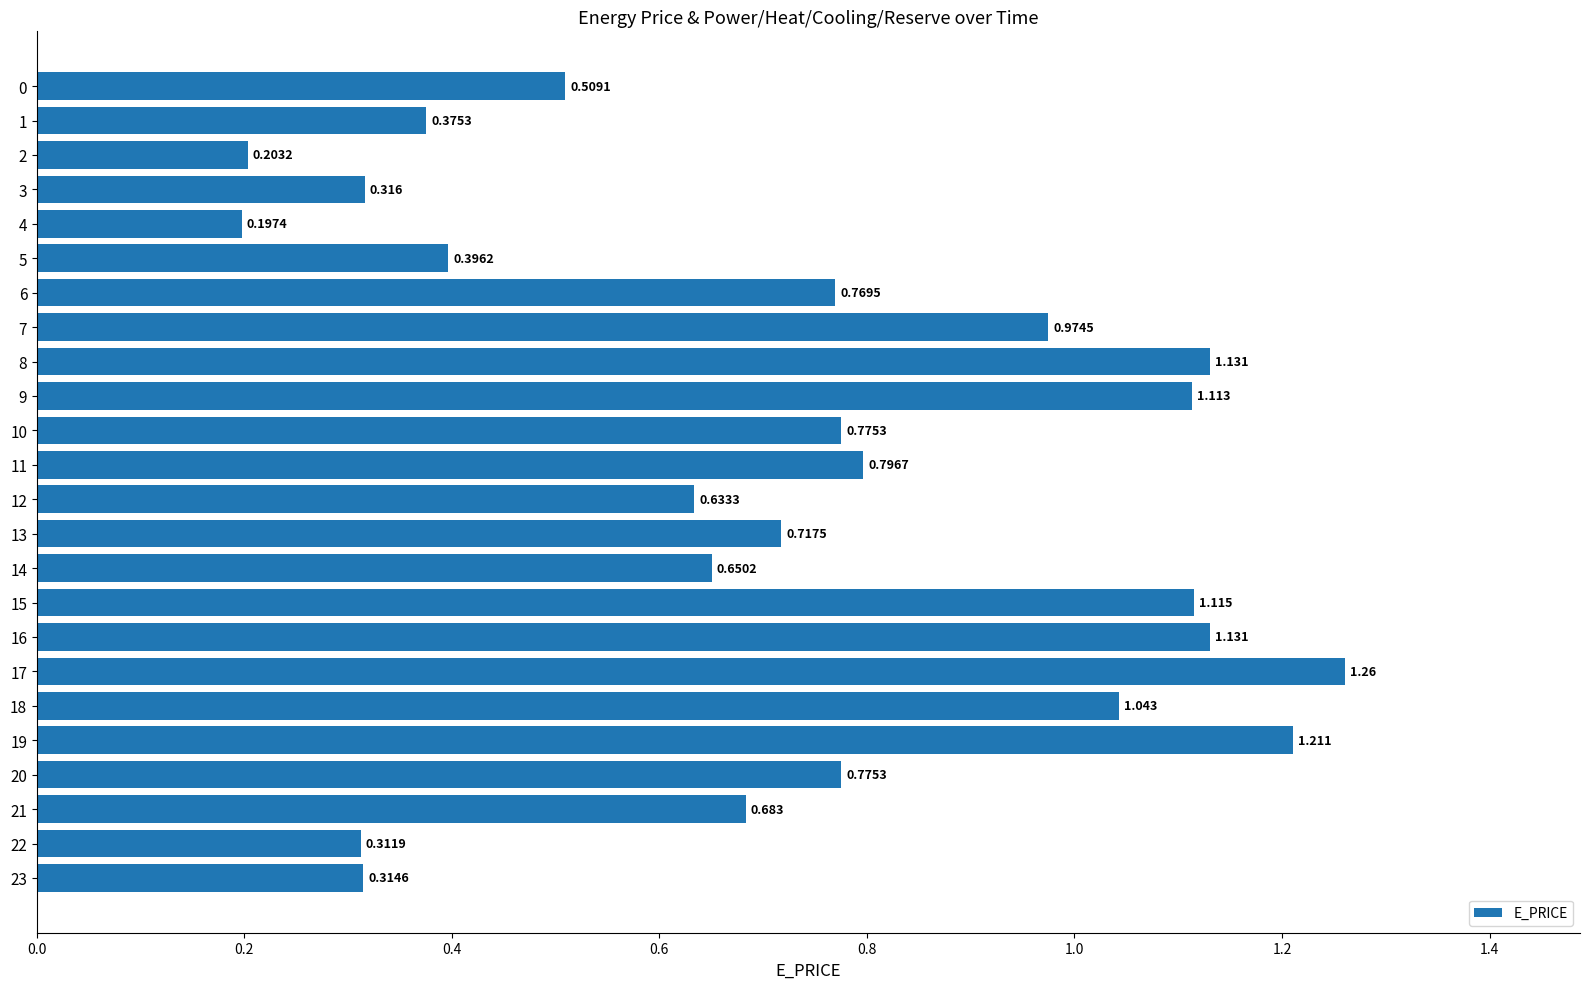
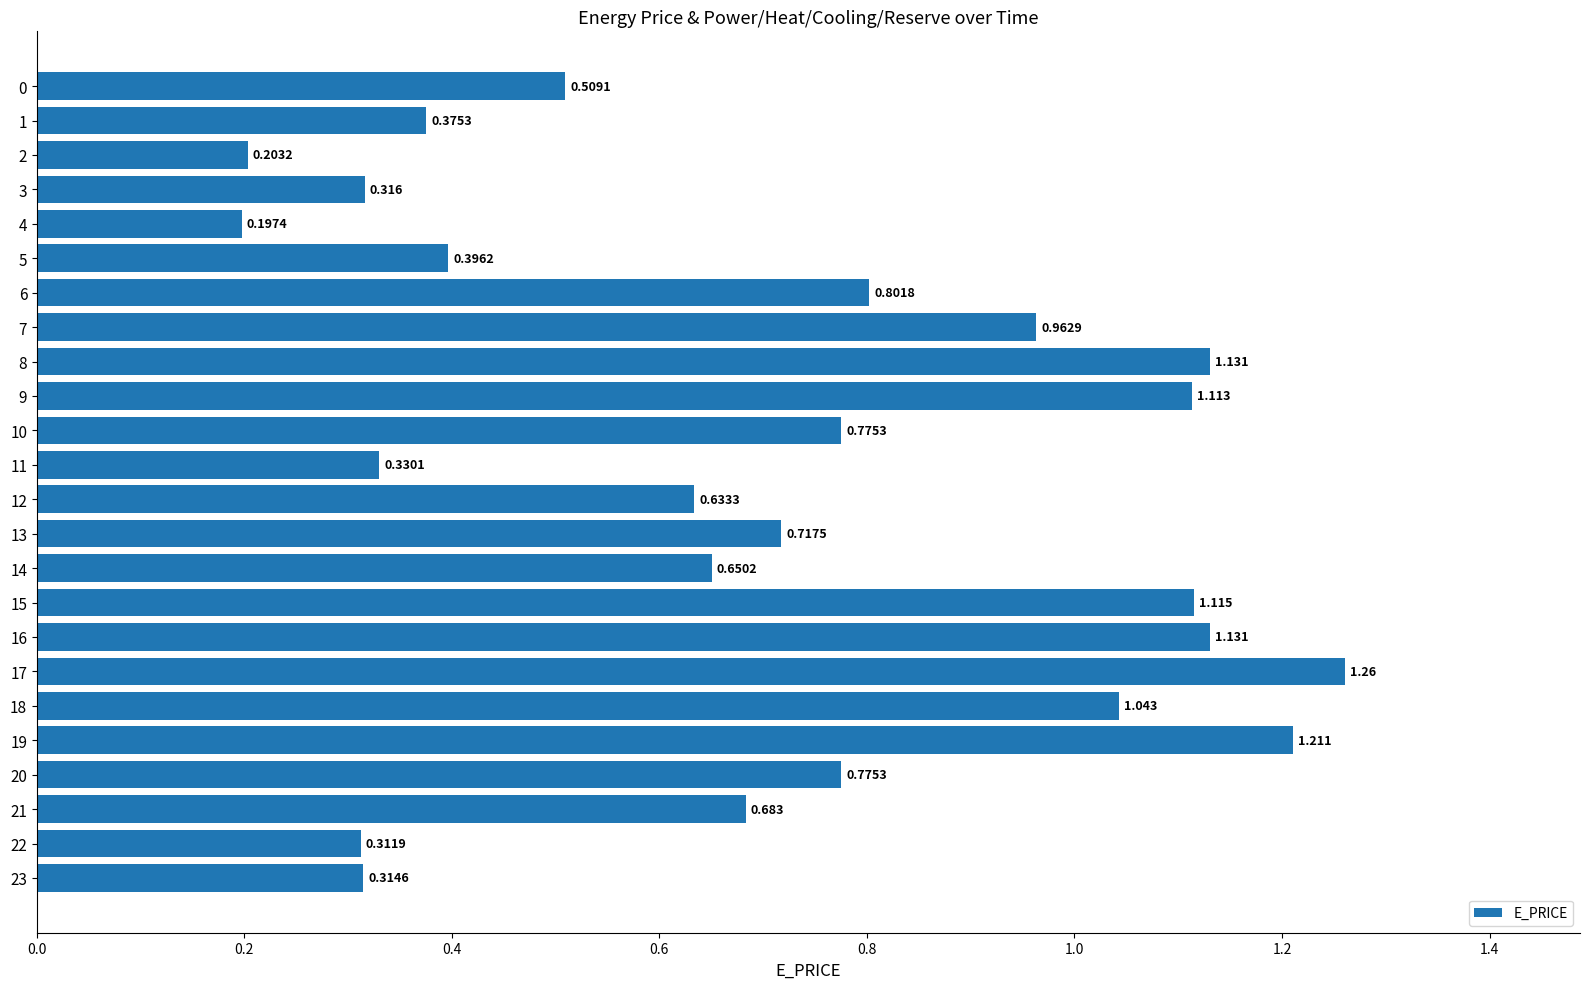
  {
    "0": 0.5091,
    "1": 0.3753,
    "2": 0.2032,
    "3": 0.316,
    "4": 0.1974,
    "5": 0.3962,
-   "6": 0.7695,
-   "7": 0.9745,
+   "6": 0.8018,
+   "7": 0.9629,
    "8": 1.131,
    "9": 1.113,
    "10": 0.7753,
-   "11": 0.7967,
+   "11": 0.3301,
    "12": 0.6333,
    "13": 0.7175,
    "14": 0.6502,
    "15": 1.115,
    "16": 1.131,
    "17": 1.26,
    "18": 1.043,
    "19": 1.211,
    "20": 0.7753,
    "21": 0.683,
    "22": 0.3119,
    "23": 0.3146
  }
